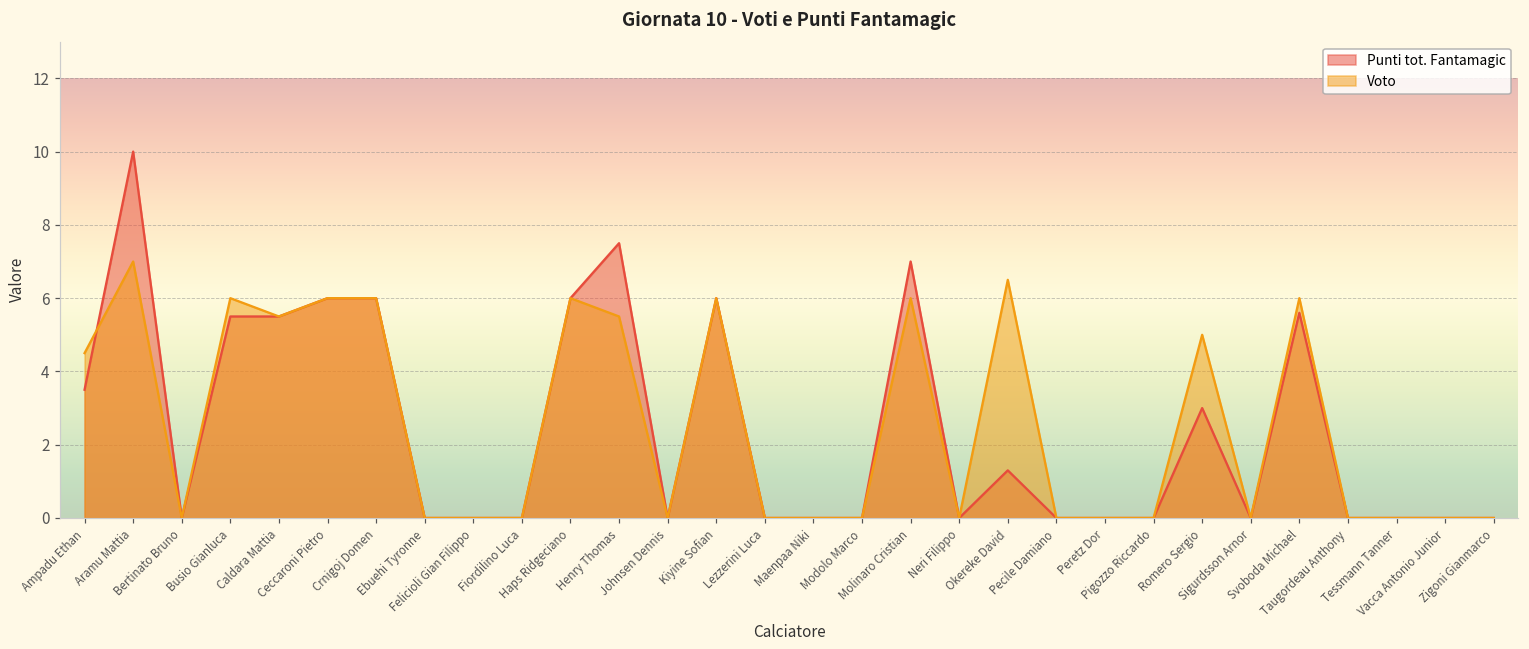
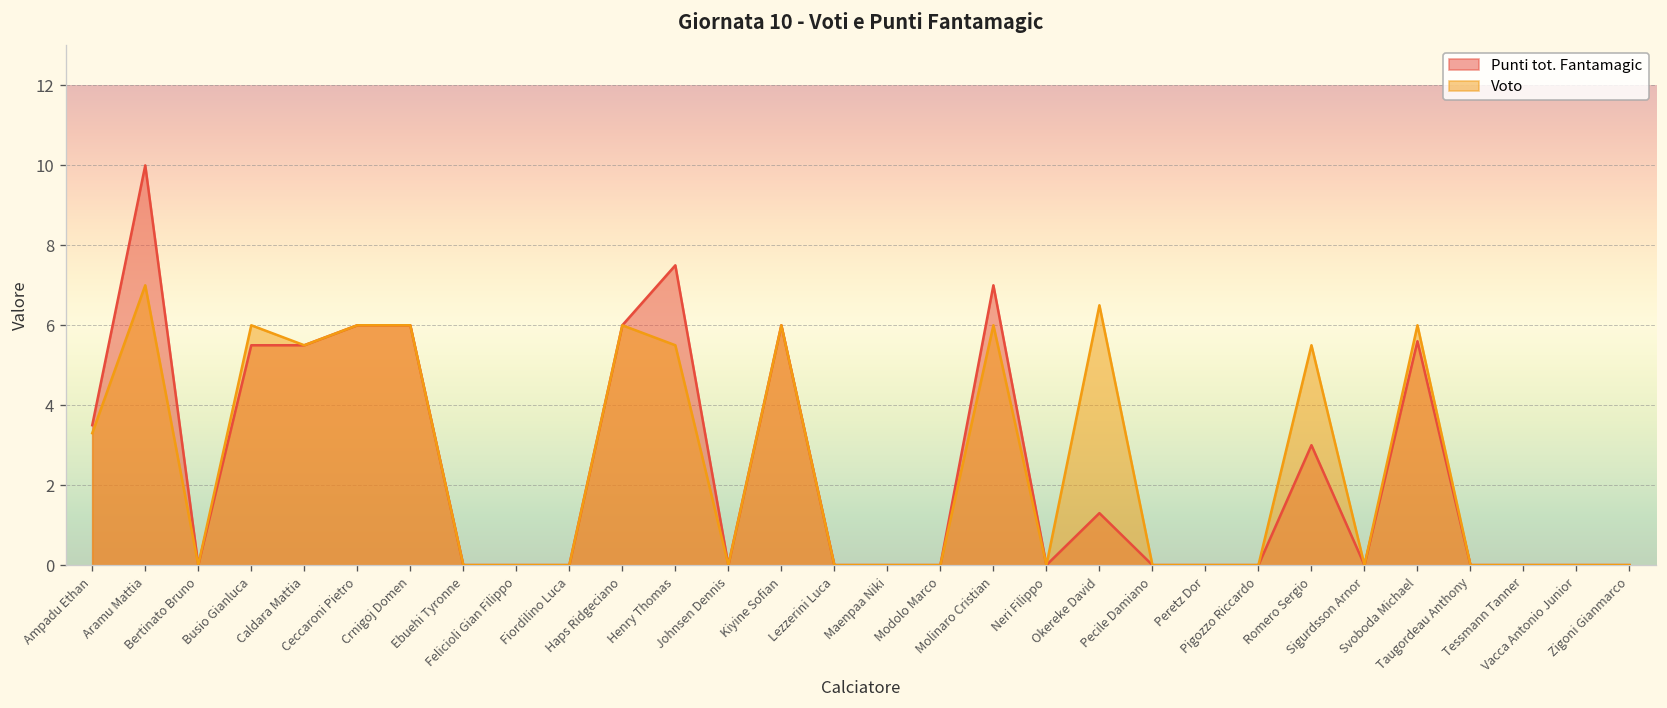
  {
    "Punti tot. Fantamagic": {
      "Ampadu Ethan": 3.5,
      "Aramu Mattia": 10.0,
      "Busio Gianluca": 5.5,
      "Henry Thomas": 7.5,
      "Molinaro Cristian": 7.0,
      "Okereke David": 1.3,
      "Romero Sergio": 3.0,
      "Svoboda Michael": 5.6
    },
    "Voto": {
-     "Ampadu Ethan": 4.5,
+     "Ampadu Ethan": 3.3,
      "Aramu Mattia": 7.0,
      "Busio Gianluca": 6.0,
      "Henry Thomas": 5.5,
      "Molinaro Cristian": 6.0,
      "Okereke David": 6.5,
-     "Romero Sergio": 5.0,
+     "Romero Sergio": 5.5,
      "Svoboda Michael": 6.0
    }
  }
